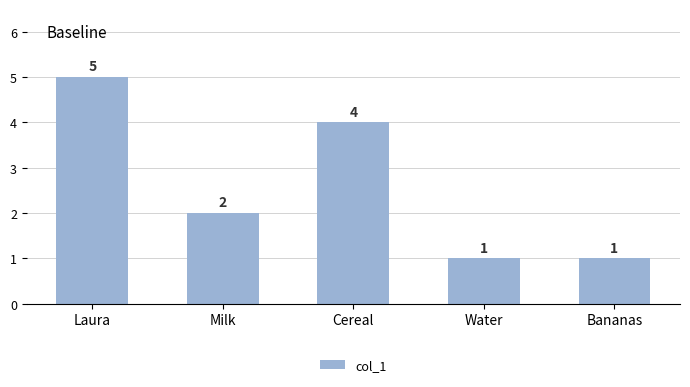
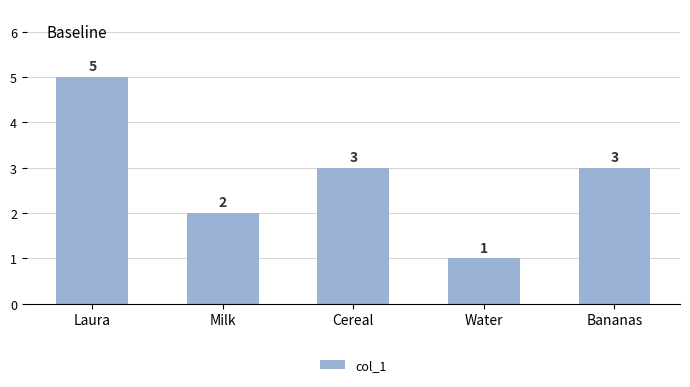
  {
    "Laura": 5,
    "Milk": 2,
-   "Cereal": 4,
+   "Cereal": 3,
    "Water": 1,
-   "Bananas": 1
+   "Bananas": 3
  }
